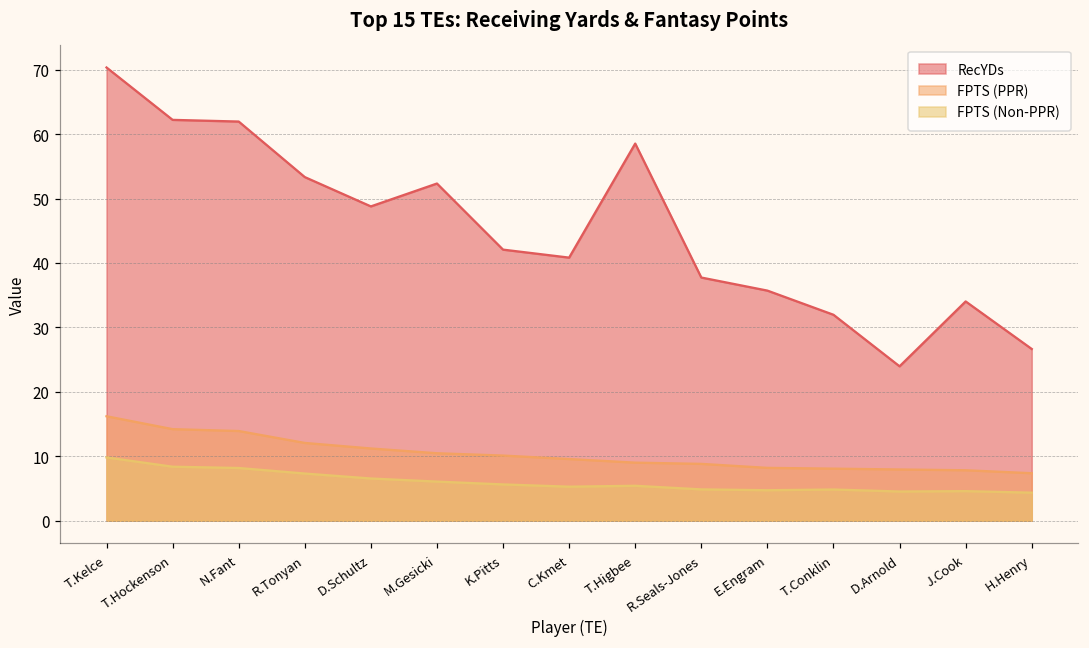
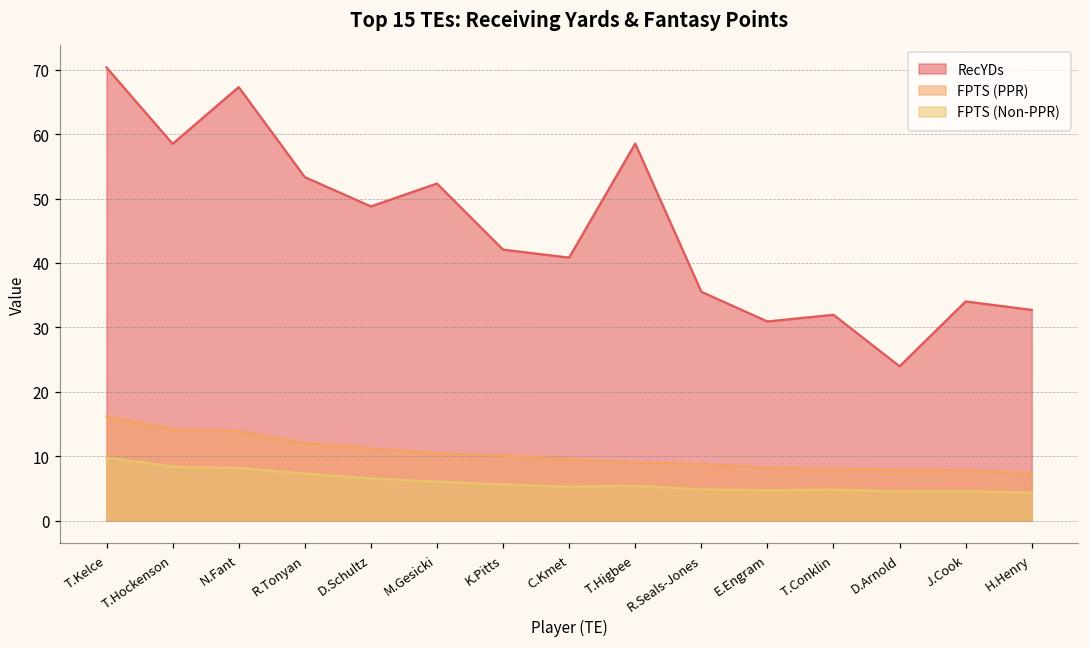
  {
    "RecYDs": {
      "T.Kelce": 70,
-     "T.Hockenson": 62,
-     "N.Fant": 62,
+     "T.Hockenson": 58,
+     "N.Fant": 67,
      "R.Tonyan": 53,
      "D.Schultz": 49,
      "M.Gesicki": 52,
      "K.Pitts": 42,
      "C.Kmet": 41,
      "T.Higbee": 59,
-     "R.Seals-Jones": 38,
-     "E.Engram": 36,
+     "R.Seals-Jones": 36,
+     "E.Engram": 31,
      "T.Conklin": 32,
      "D.Arnold": 24,
      "J.Cook": 34,
-     "H.Henry": 27
+     "H.Henry": 33
    }
  }
